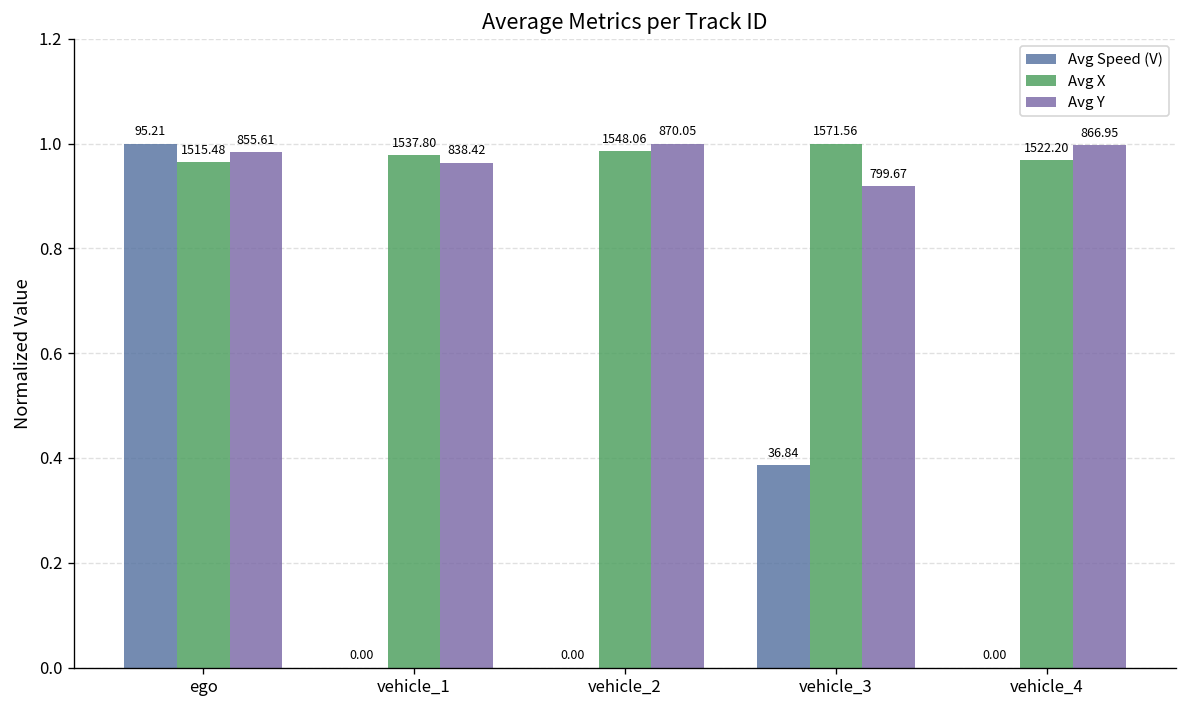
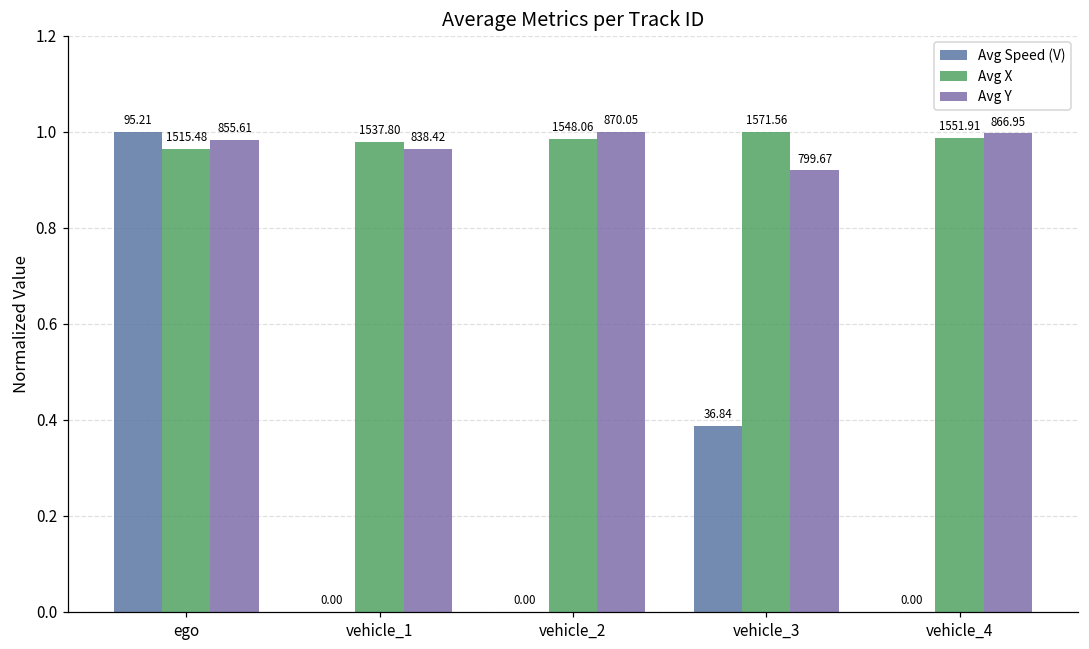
  {
    "Avg X": {
-     "vehicle_4": 1522.20
+     "vehicle_4": 1551.91
    }
  }
